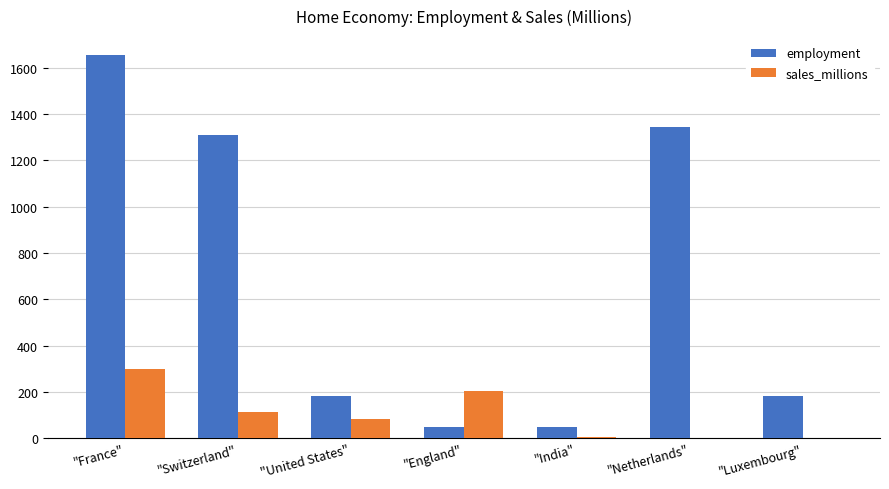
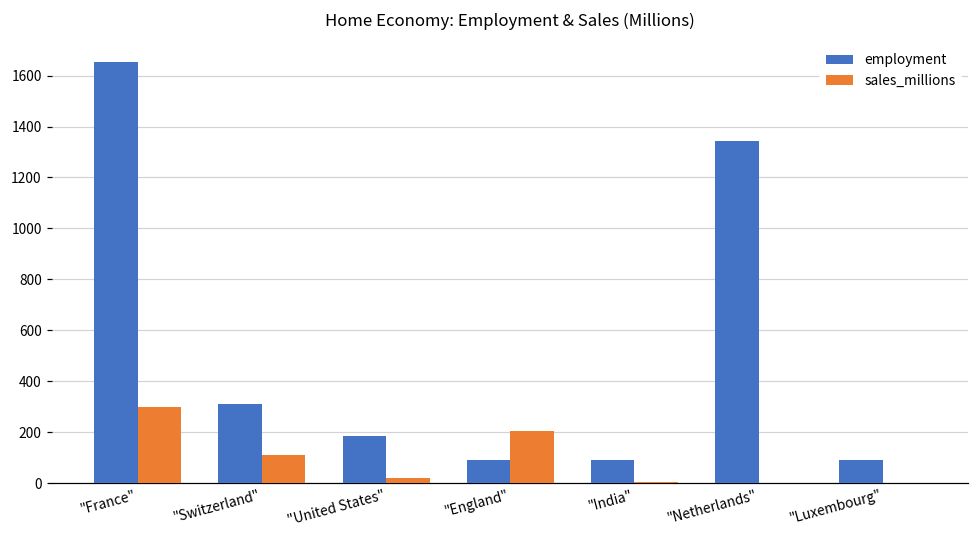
  {
    "employment": {
      "\"France\"": 1650,
-     "\"Switzerland\"": 1310,
+     "\"Switzerland\"": 310,
      "\"United States\"": 180,
-     "\"England\"": 50,
-     "\"India\"": 50,
+     "\"England\"": 90,
+     "\"India\"": 90,
      "\"Netherlands\"": 1340,
-     "\"Luxembourg\"": 180
+     "\"Luxembourg\"": 90
    },
    "sales_millions": {
      "\"France\"": 300,
      "\"Switzerland\"": 110,
-     "\"United States\"": 80,
+     "\"United States\"": 20,
      "\"England\"": 200,
      "\"Netherlands\"": 0,
      "\"Luxembourg\"": 0
    }
  }
